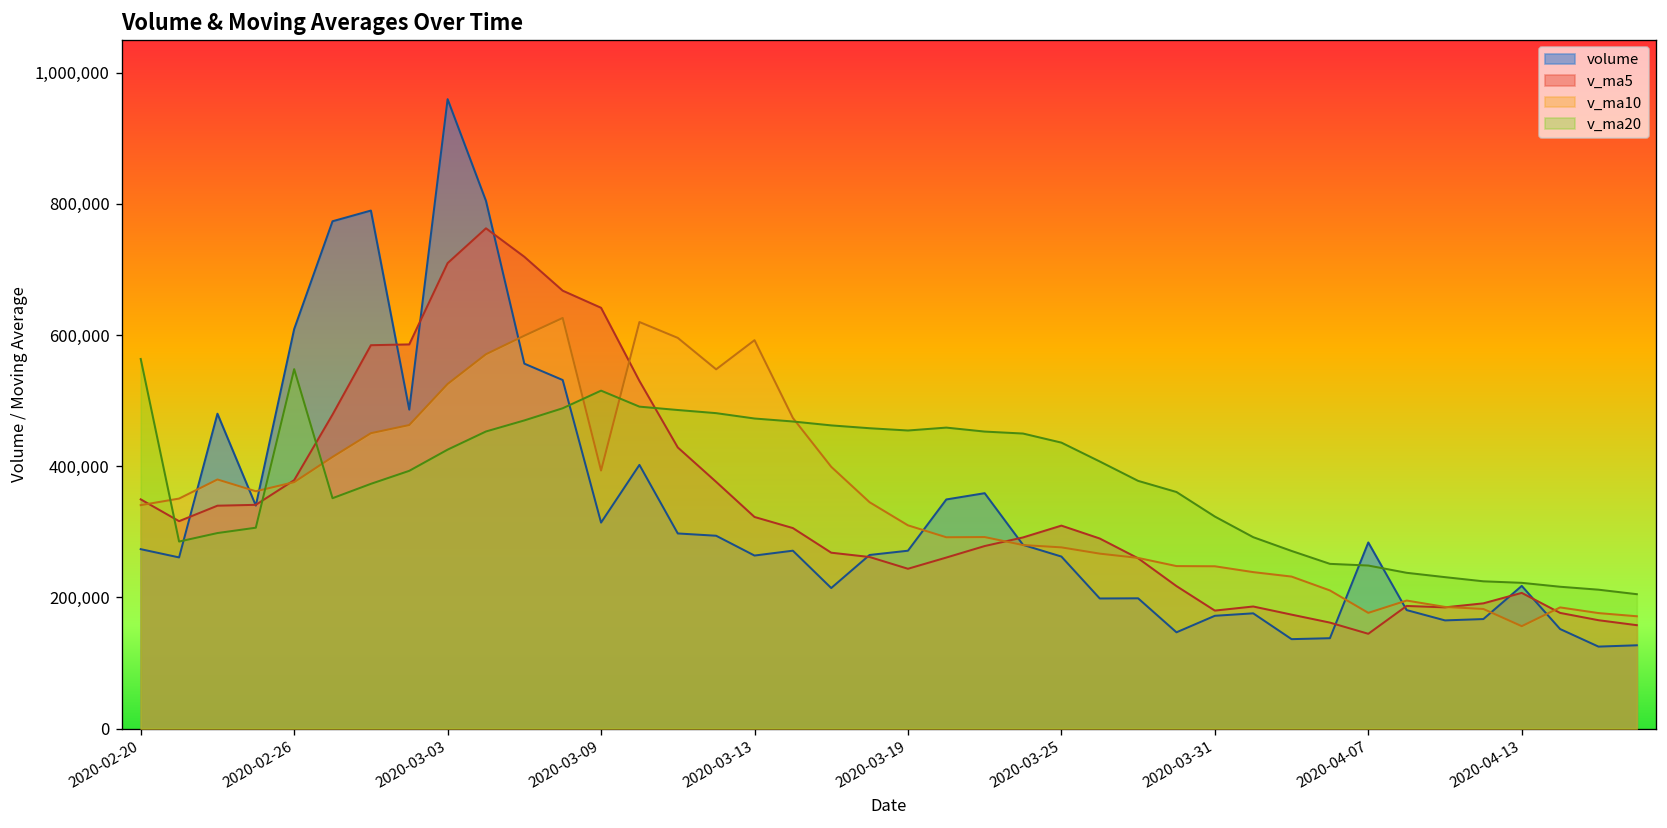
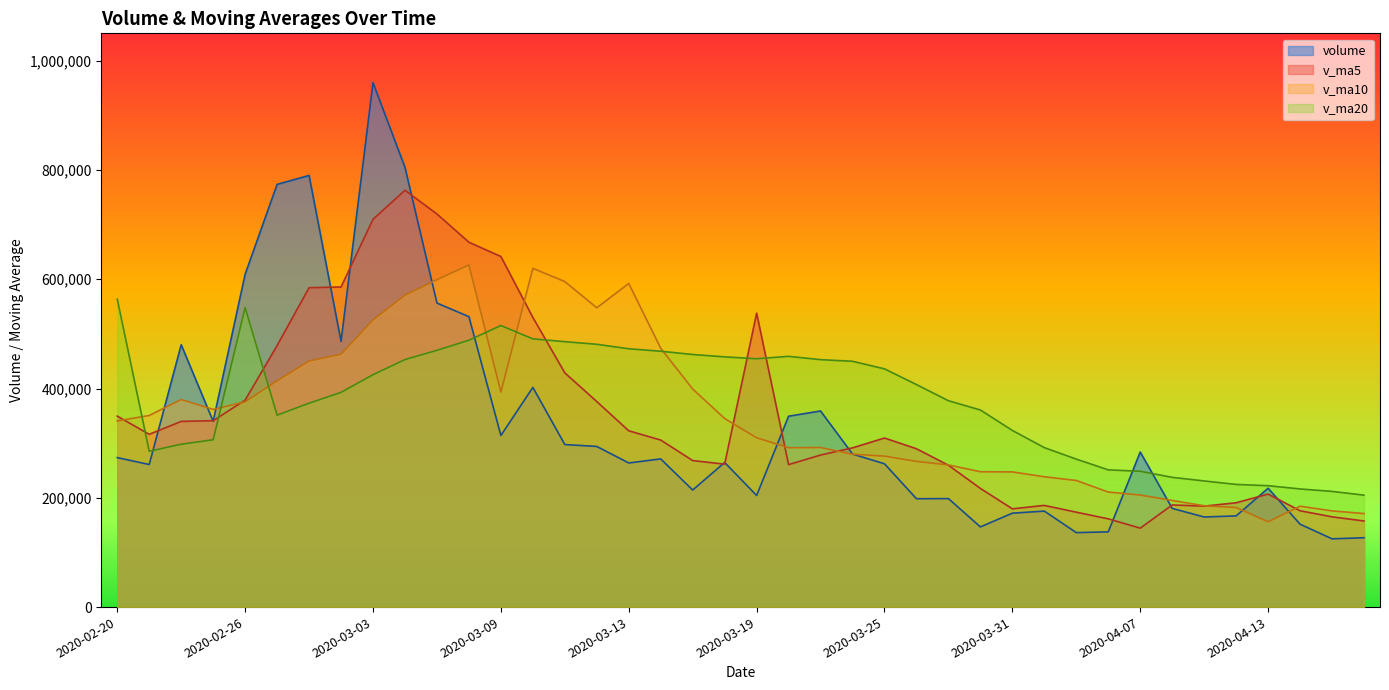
  {
    "volume": {
      "2020-02-20": "270,000",
      "2020-02-26": "610,000",
      "2020-03-03": "960,000",
      "2020-03-09": "310,000",
      "2020-03-13": "260,000",
-     "2020-03-19": "270,000",
+     "2020-03-19": "200,000",
      "2020-03-25": "260,000",
      "2020-03-31": "170,000",
      "2020-04-07": "280,000",
      "2020-04-13": "220,000"
    },
    "v_ma5": {
      "2020-02-20": "350,000",
      "2020-03-03": "710,000",
      "2020-03-09": "640,000",
      "2020-03-13": "320,000",
-     "2020-03-19": "240,000",
+     "2020-03-19": "540,000",
      "2020-03-25": "310,000",
      "2020-03-31": "180,000",
      "2020-04-07": "140,000",
      "2020-04-13": "210,000"
    },
    "v_ma10": {
      "2020-02-20": "340,000",
      "2020-03-03": "530,000",
      "2020-03-09": "390,000",
      "2020-03-13": "590,000",
      "2020-03-19": "310,000",
      "2020-03-25": "280,000",
      "2020-03-31": "250,000",
-     "2020-04-07": "180,000",
+     "2020-04-07": "210,000",
      "2020-04-13": "160,000"
    },
    "v_ma20": {
      "2020-02-20": "560,000",
      "2020-02-26": "550,000",
      "2020-03-03": "430,000",
      "2020-03-09": "520,000",
      "2020-03-13": "470,000",
      "2020-03-19": "450,000",
      "2020-03-25": "440,000",
      "2020-03-31": "320,000",
      "2020-04-07": "250,000",
      "2020-04-13": "220,000"
    }
  }
